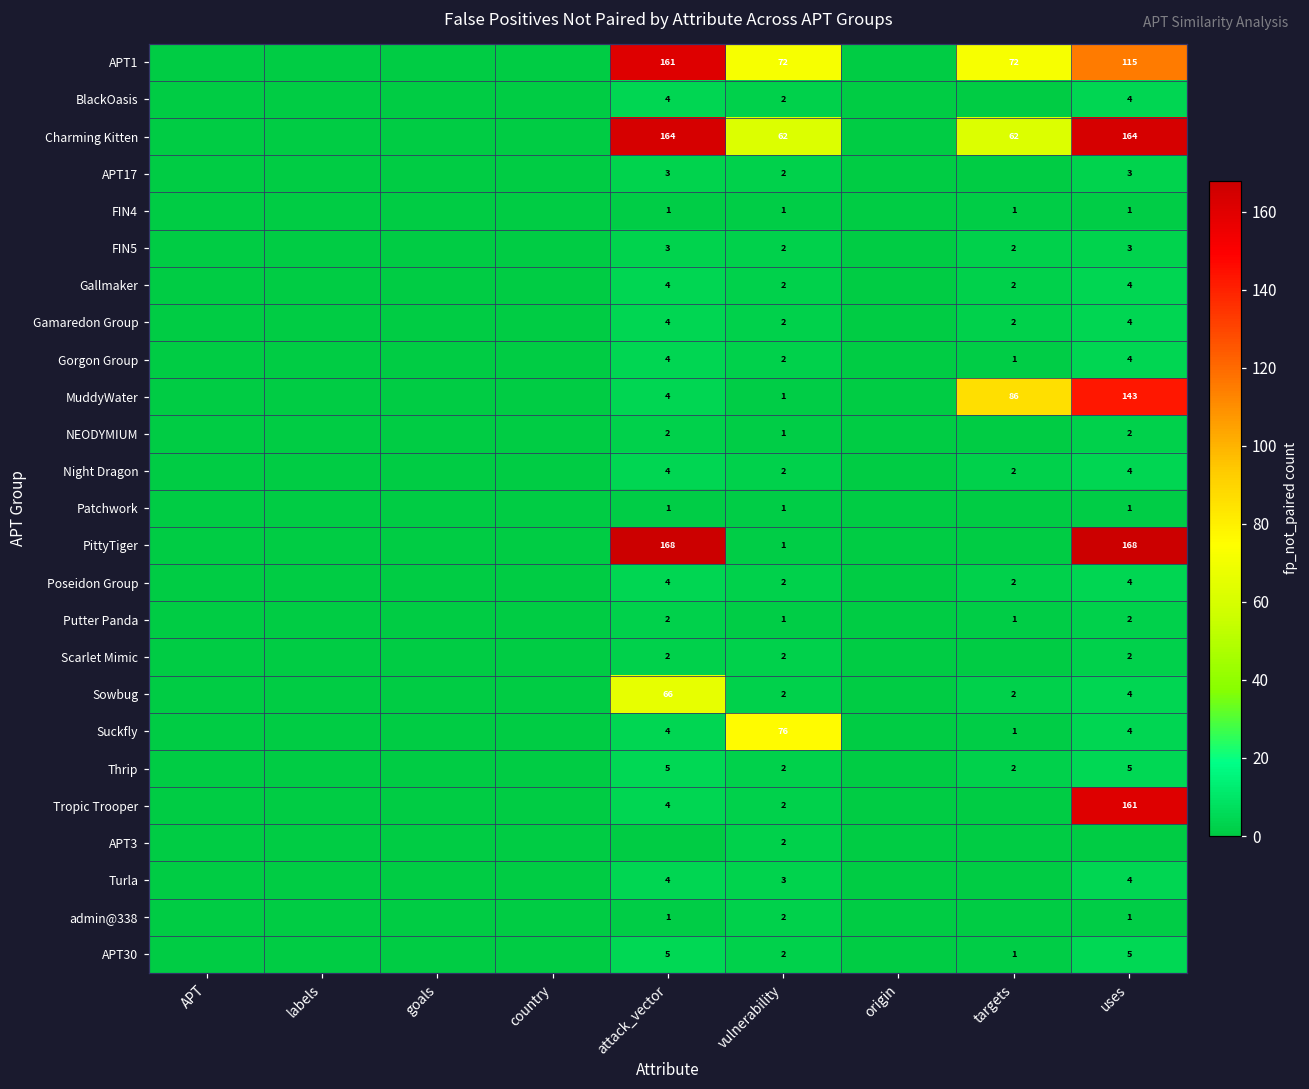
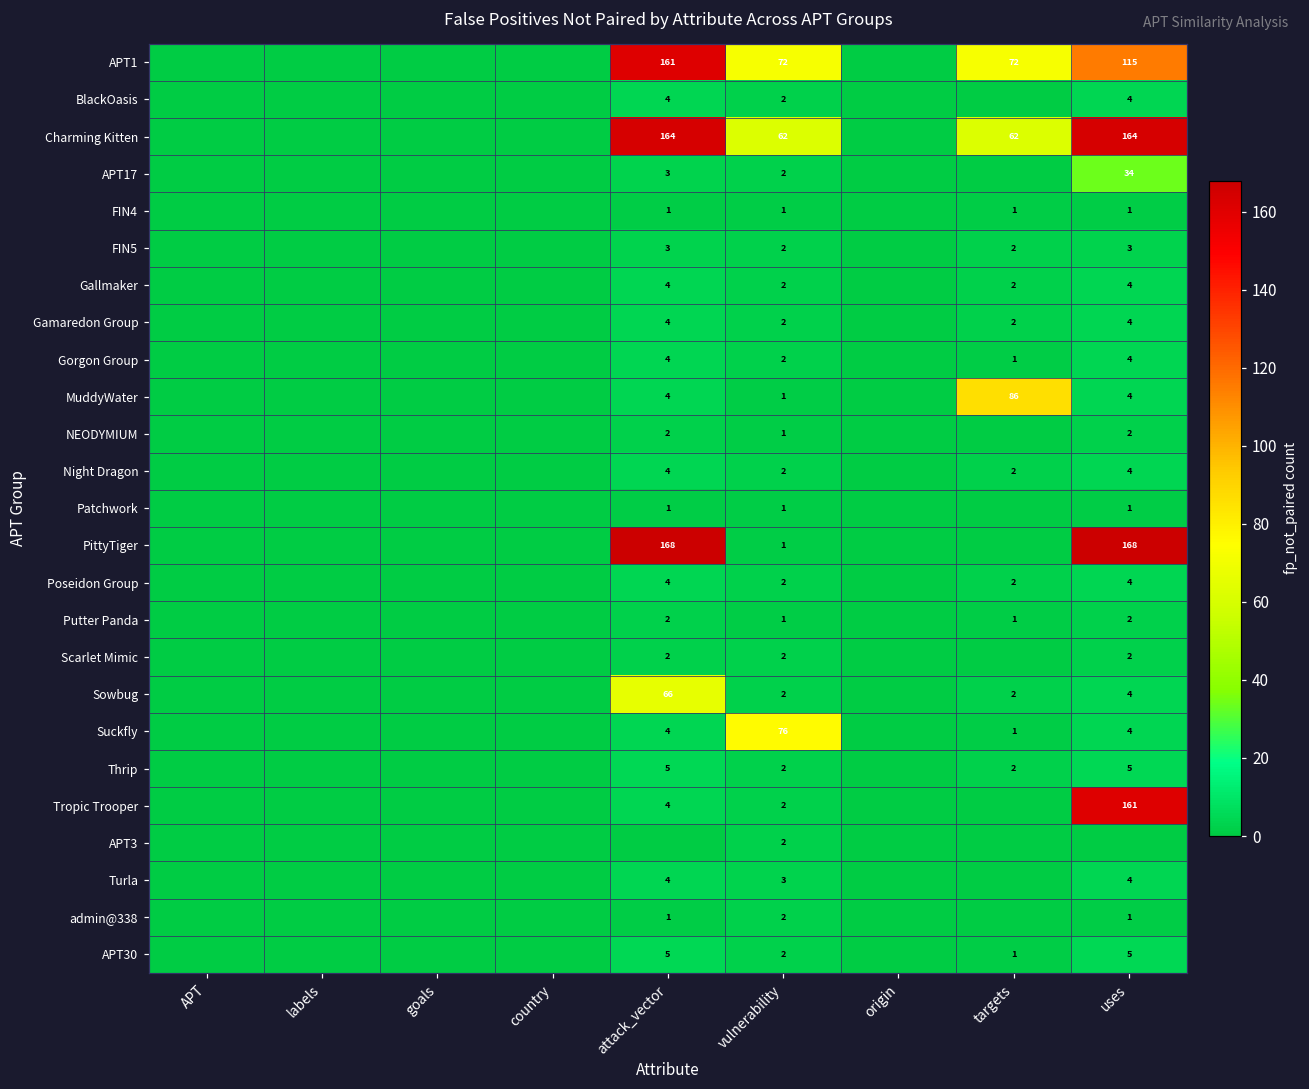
  {
    "APT1": {
      "attack_vector": 161,
      "vulnerability": 72,
      "targets": 72,
      "uses": 115
    },
    "BlackOasis": {
      "attack_vector": 4,
      "vulnerability": 2,
      "uses": 4
    },
    "Charming Kitten": {
      "attack_vector": 164,
      "vulnerability": 62,
      "targets": 62,
      "uses": 164
    },
    "APT17": {
      "attack_vector": 3,
      "vulnerability": 2,
-     "uses": 3
+     "uses": 34
    },
    "FIN4": {
      "attack_vector": 1,
      "vulnerability": 1,
      "targets": 1,
      "uses": 1
    },
    "FIN5": {
      "attack_vector": 3,
      "vulnerability": 2,
      "targets": 2,
      "uses": 3
    },
    "Gallmaker": {
      "attack_vector": 4,
      "vulnerability": 2,
      "targets": 2,
      "uses": 4
    },
    "Gamaredon Group": {
      "attack_vector": 4,
      "vulnerability": 2,
      "targets": 2,
      "uses": 4
    },
    "Gorgon Group": {
      "attack_vector": 4,
      "vulnerability": 2,
      "targets": 1,
      "uses": 4
    },
    "MuddyWater": {
      "attack_vector": 4,
      "vulnerability": 1,
      "targets": 86,
-     "uses": 143
+     "uses": 4
    },
    "NEODYMIUM": {
      "attack_vector": 2,
      "vulnerability": 1,
      "uses": 2
    },
    "Night Dragon": {
      "attack_vector": 4,
      "vulnerability": 2,
      "targets": 2,
      "uses": 4
    },
    "Patchwork": {
      "attack_vector": 1,
      "vulnerability": 1,
      "uses": 1
    },
    "PittyTiger": {
      "attack_vector": 168,
      "vulnerability": 1,
      "uses": 168
    },
    "Poseidon Group": {
      "attack_vector": 4,
      "vulnerability": 2,
      "targets": 2,
      "uses": 4
    },
    "Putter Panda": {
      "attack_vector": 2,
      "vulnerability": 1,
      "targets": 1,
      "uses": 2
    },
    "Scarlet Mimic": {
      "attack_vector": 2,
      "vulnerability": 2,
      "uses": 2
    },
    "Sowbug": {
      "attack_vector": 66,
      "vulnerability": 2,
      "targets": 2,
      "uses": 4
    },
    "Suckfly": {
      "attack_vector": 4,
      "vulnerability": 76,
      "targets": 1,
      "uses": 4
    },
    "Thrip": {
      "attack_vector": 5,
      "vulnerability": 2,
      "targets": 2,
      "uses": 5
    },
    "Tropic Trooper": {
      "attack_vector": 4,
      "vulnerability": 2,
      "uses": 161
    },
    "APT3": {
      "vulnerability": 2
    },
    "Turla": {
      "attack_vector": 4,
      "vulnerability": 3,
      "uses": 4
    },
    "admin@338": {
      "attack_vector": 1,
      "vulnerability": 2,
      "uses": 1
    },
    "APT30": {
      "attack_vector": 5,
      "vulnerability": 2,
      "targets": 1,
      "uses": 5
    }
  }
